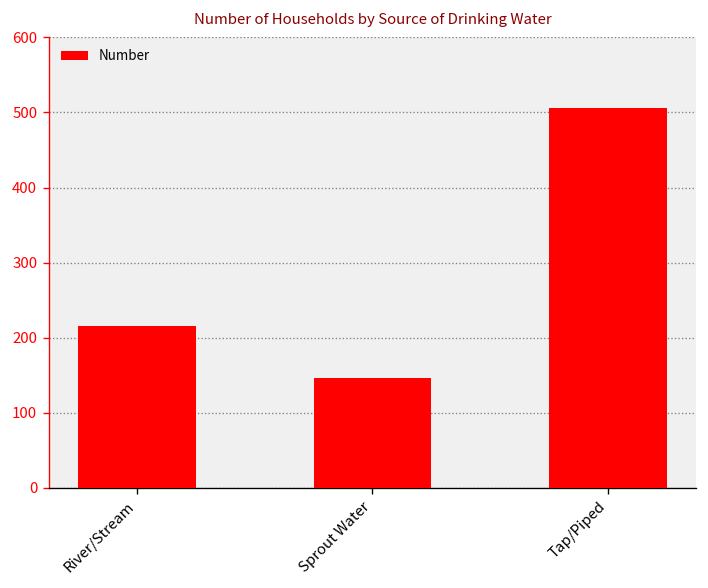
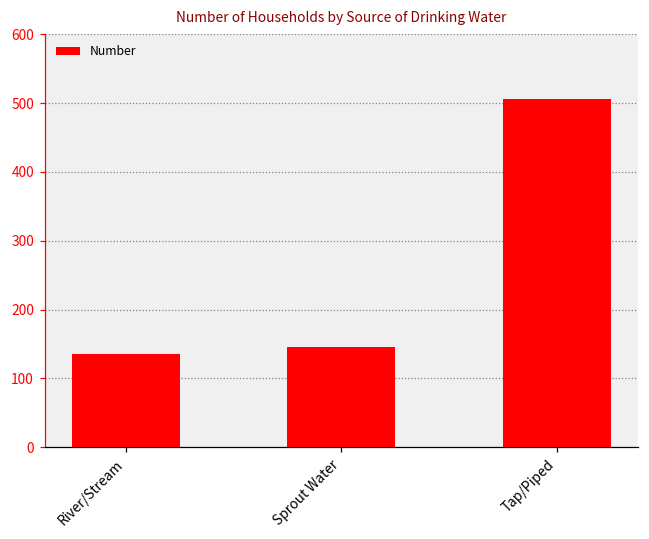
  {
-   "River/Stream": 220,
+   "River/Stream": 140,
    "Sprout Water": 150,
    "Tap/Piped": 510
  }
